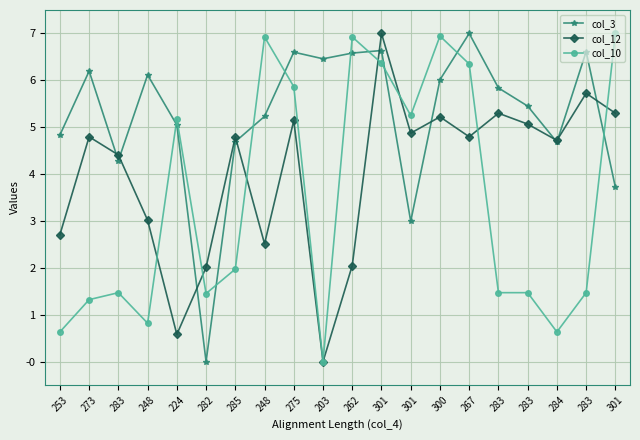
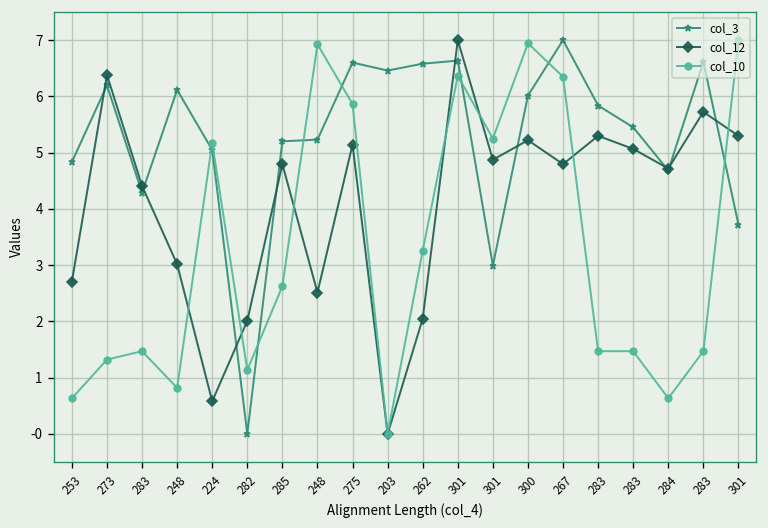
  {
    "col_3": {
      "253": 4.8,
      "273": 6.2,
      "224": 5.0,
      "282": 0.0,
-     "285": 4.7,
+     "285": 5.2,
      "275": 6.6,
      "203": 6.5,
      "262": 6.6,
      "300": 6.0,
      "267": 7.0
    },
    "col_12": {
      "253": 2.7,
-     "273": 4.8,
+     "273": 6.4,
      "224": 0.6,
      "282": 2.0,
      "285": 4.8,
      "275": 5.1,
      "262": 2.0,
      "300": 5.2,
      "267": 4.8
    },
    "col_10": {
      "253": 0.6,
      "273": 1.3,
      "224": 5.2,
-     "282": 1.5,
-     "285": 2.0,
+     "282": 1.1,
+     "285": 2.6,
      "275": 5.9,
-     "262": 6.9,
+     "262": 3.3,
      "300": 6.9,
      "267": 6.3,
      "284": 0.6
    }
  }
